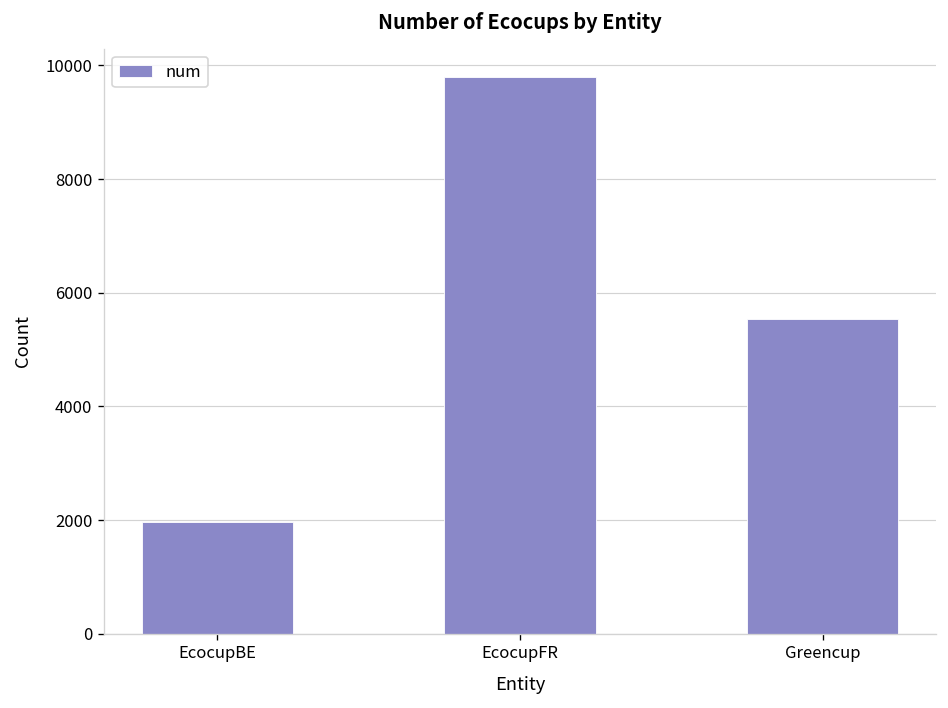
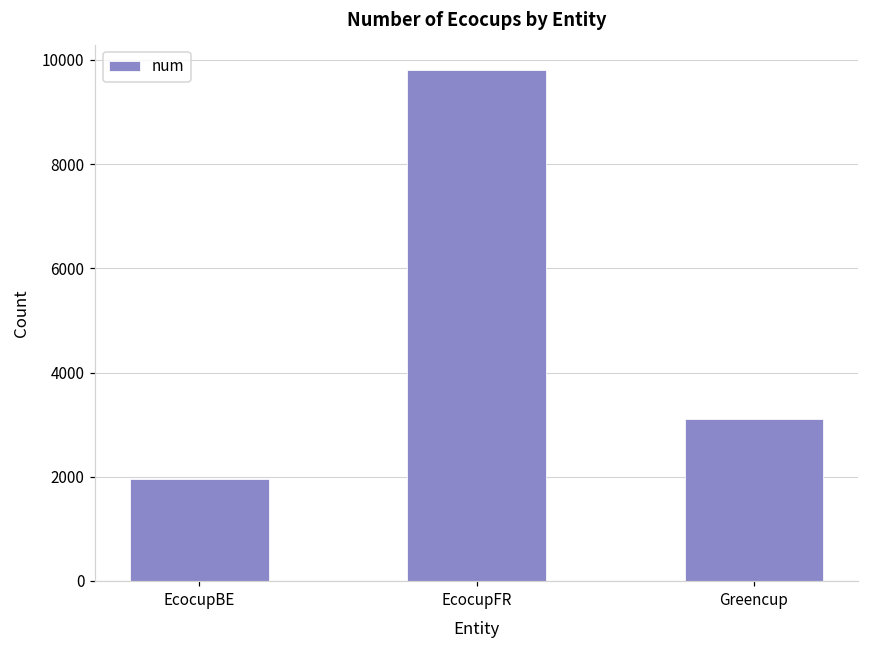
  {
    "EcocupBE": 2000,
    "EcocupFR": 9800,
-   "Greencup": 5500
+   "Greencup": 3100
  }
